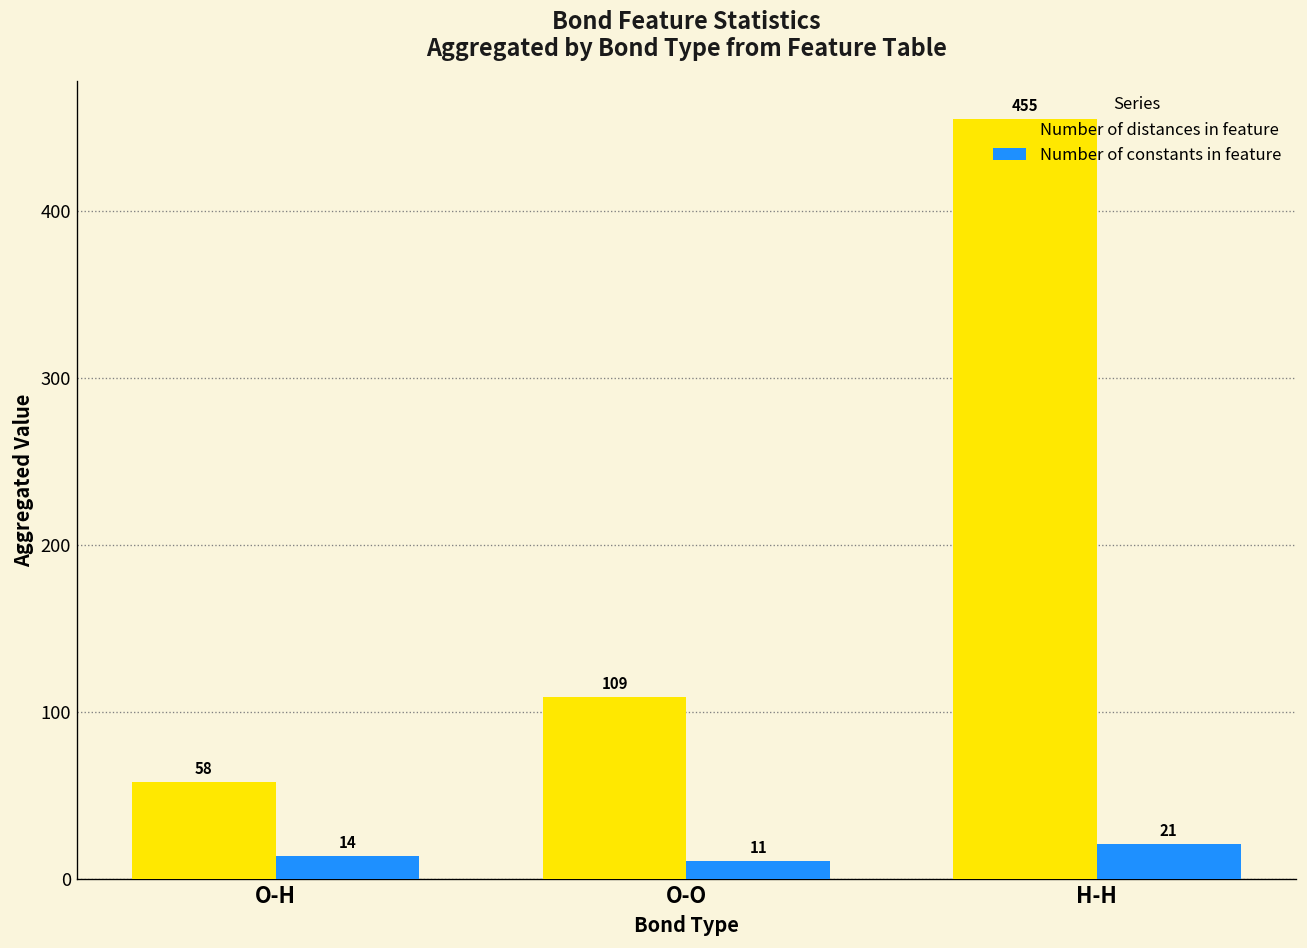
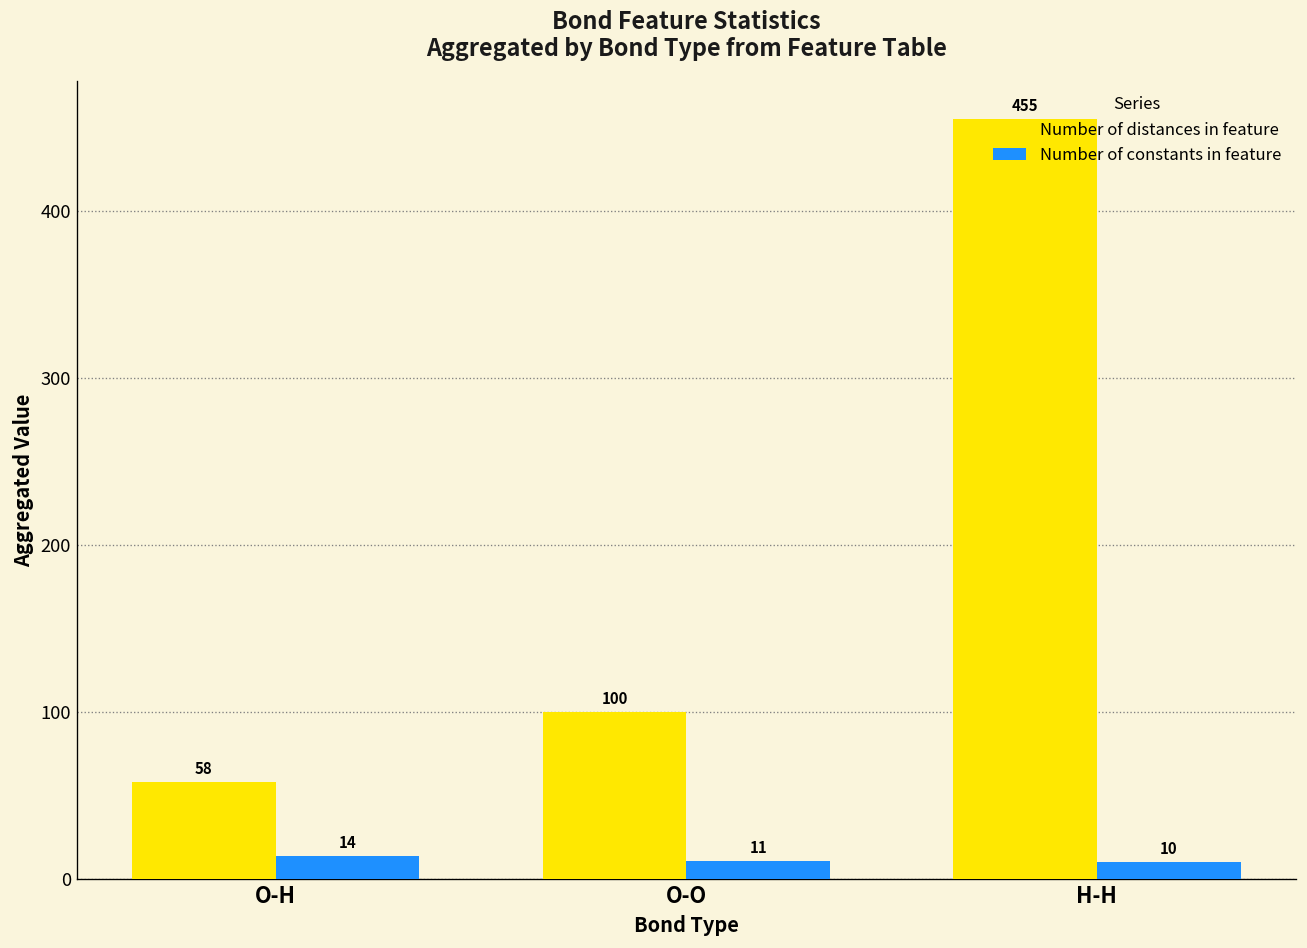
  {
    "Number of distances in feature": {
      "O-H": 58,
-     "O-O": 109,
+     "O-O": 100,
      "H-H": 455
    },
    "Number of constants in feature": {
      "O-H": 14,
      "O-O": 11,
-     "H-H": 21
+     "H-H": 10
    }
  }
